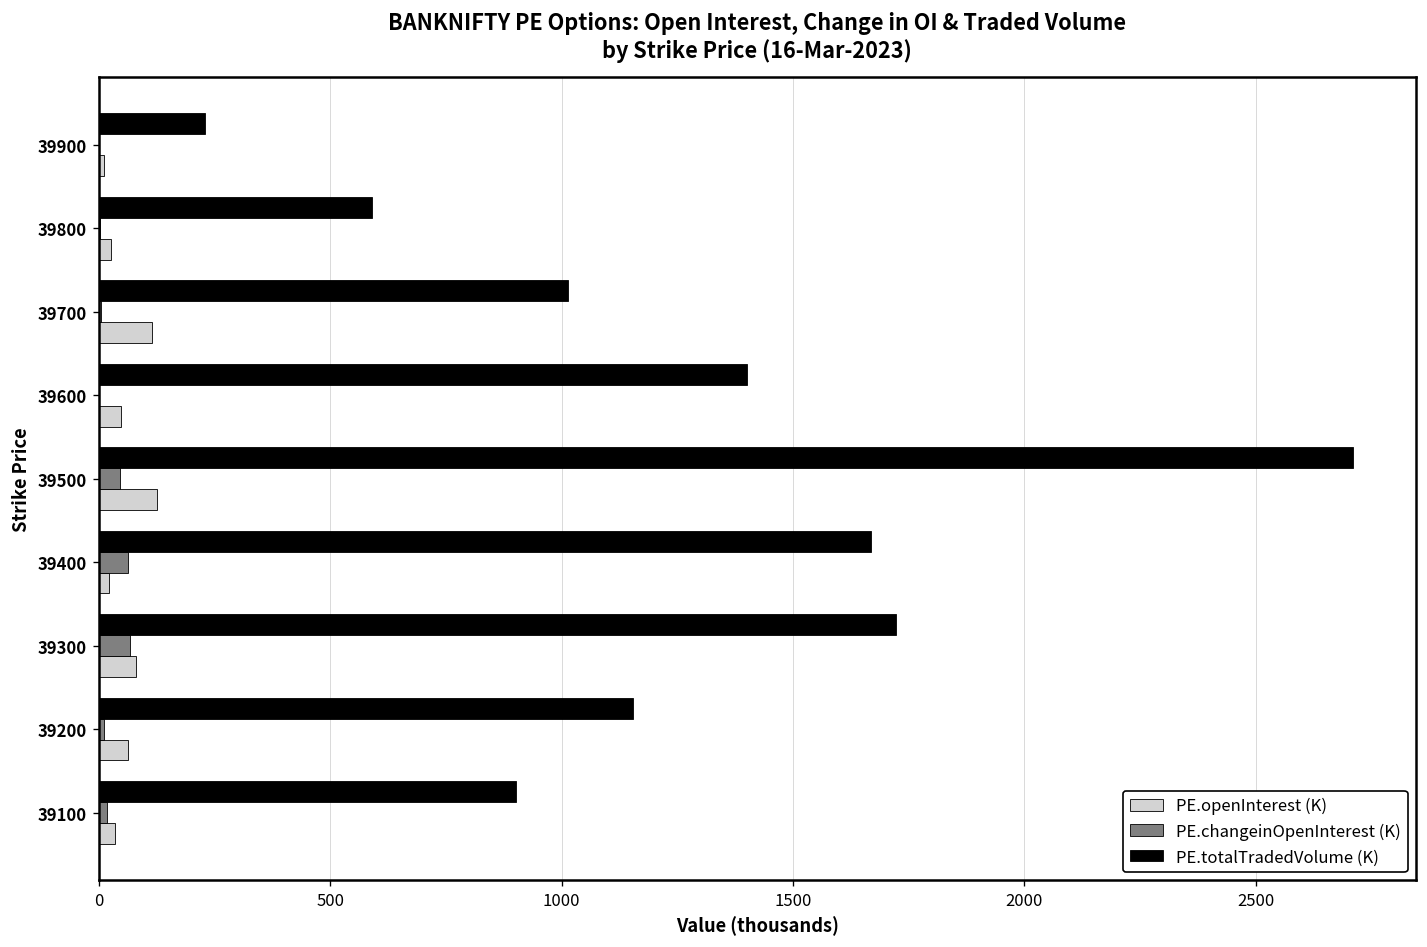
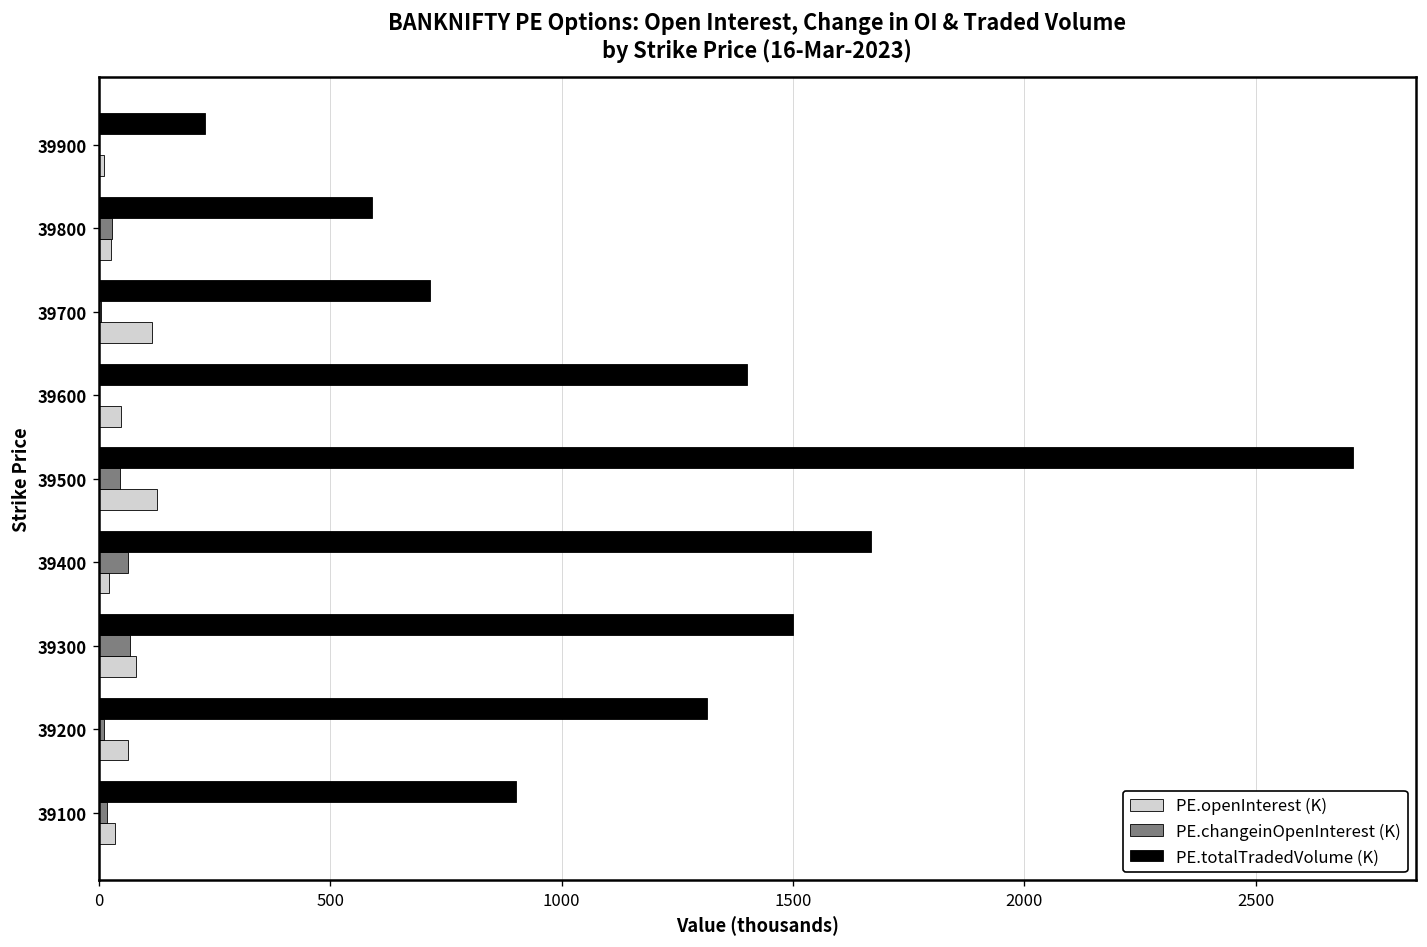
  {
    "PE.openInterest (K)": {
      "39900": 10,
      "39800": 30,
      "39700": 120,
      "39600": 50,
      "39500": 130,
      "39400": 20,
      "39300": 80,
      "39200": 60,
      "39100": 40
    },
    "PE.changeinOpenInterest (K)": {
-     "39800": 0,
+     "39800": 30,
      "39500": 50,
      "39400": 60,
      "39300": 70,
      "39200": 10,
      "39100": 20
    },
    "PE.totalTradedVolume (K)": {
      "39900": 230,
      "39800": 590,
-     "39700": 1010,
+     "39700": 720,
      "39600": 1400,
      "39500": 2710,
      "39400": 1670,
-     "39300": 1720,
-     "39200": 1150,
+     "39300": 1500,
+     "39200": 1310,
      "39100": 900
    }
  }
